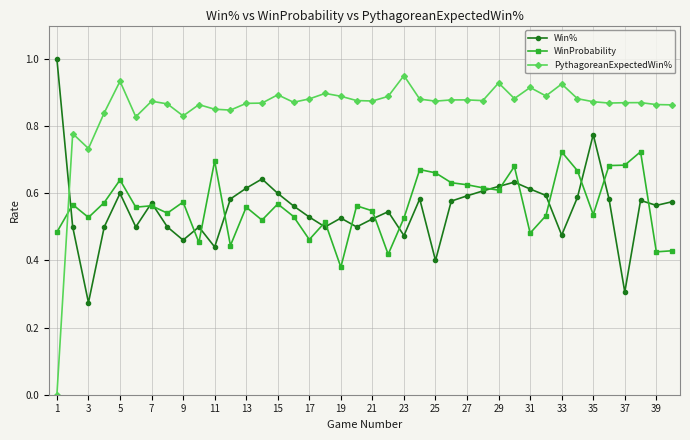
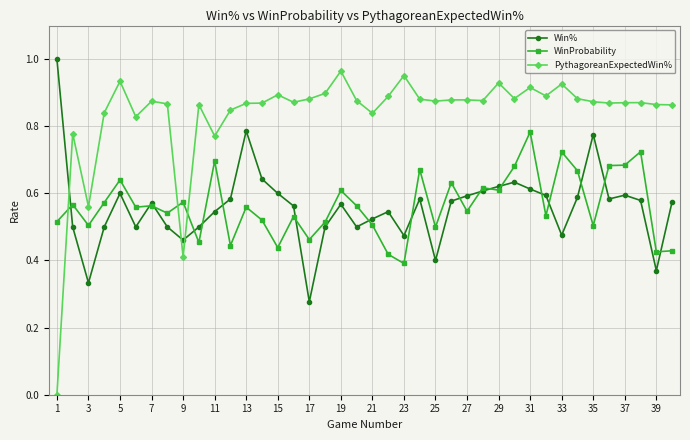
  {
    "Win%": {
      "1": 1.00,
-     "3": 0.27,
+     "3": 0.33,
      "5": 0.60,
      "7": 0.57,
      "9": 0.46,
-     "11": 0.44,
-     "13": 0.62,
+     "11": 0.55,
+     "13": 0.79,
      "15": 0.60,
-     "17": 0.53,
-     "19": 0.53,
+     "17": 0.28,
+     "19": 0.57,
      "21": 0.52,
      "23": 0.47,
      "25": 0.40,
      "27": 0.59,
      "29": 0.62,
      "31": 0.61,
      "33": 0.48,
      "35": 0.78,
-     "37": 0.31,
-     "39": 0.56
+     "37": 0.59,
+     "39": 0.37
    },
    "WinProbability": {
-     "1": 0.48,
-     "3": 0.53,
+     "1": 0.52,
+     "3": 0.50,
      "5": 0.64,
      "7": 0.56,
      "9": 0.57,
      "11": 0.70,
      "13": 0.56,
-     "15": 0.57,
+     "15": 0.44,
      "17": 0.46,
-     "19": 0.38,
-     "21": 0.55,
-     "23": 0.53,
-     "25": 0.66,
-     "27": 0.63,
+     "19": 0.61,
+     "21": 0.51,
+     "23": 0.39,
+     "25": 0.50,
+     "27": 0.55,
      "29": 0.61,
-     "31": 0.48,
+     "31": 0.78,
      "33": 0.72,
-     "35": 0.54,
+     "35": 0.50,
      "37": 0.68,
      "39": 0.43
    },
    "PythagoreanExpectedWin%": {
      "1": 0.00,
-     "3": 0.73,
+     "3": 0.56,
      "5": 0.93,
      "7": 0.87,
-     "9": 0.83,
-     "11": 0.85,
+     "9": 0.41,
+     "11": 0.77,
      "13": 0.87,
      "15": 0.89,
      "17": 0.88,
-     "19": 0.89,
-     "21": 0.88,
+     "19": 0.96,
+     "21": 0.84,
      "23": 0.95,
      "25": 0.87,
      "27": 0.88,
      "29": 0.93,
      "31": 0.92,
      "33": 0.93,
      "35": 0.87,
      "37": 0.87,
      "39": 0.86
    }
  }
